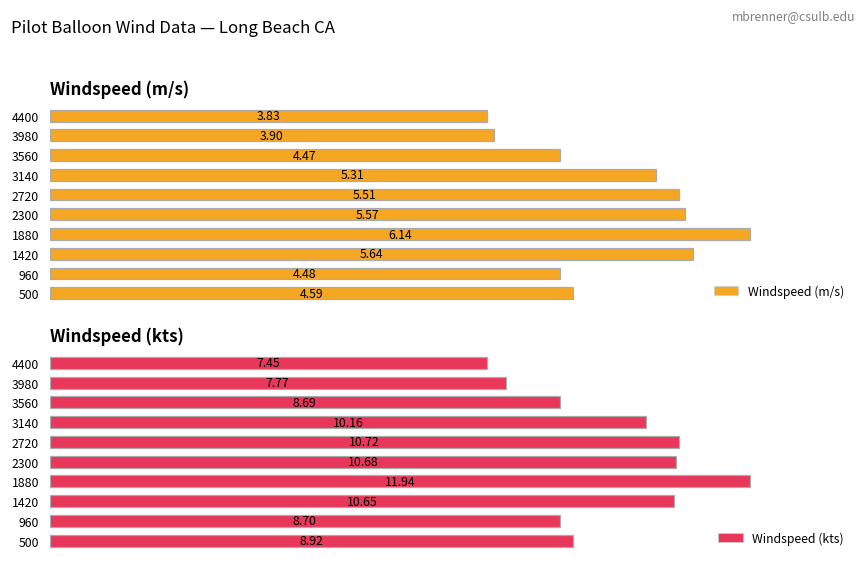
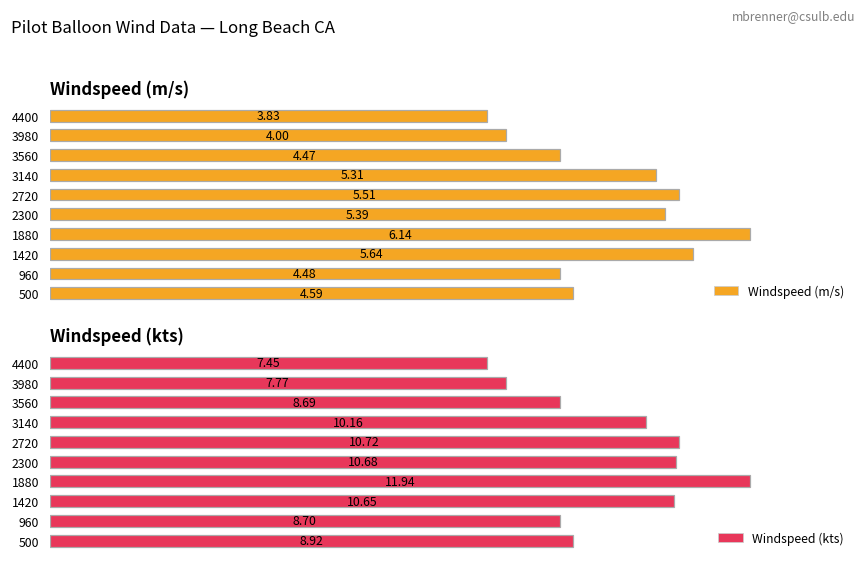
  {
    "Windspeed (m/s)": {
-     "3980": 3.90,
-     "2300": 5.57
+     "3980": 4.00,
+     "2300": 5.39
    }
  }
